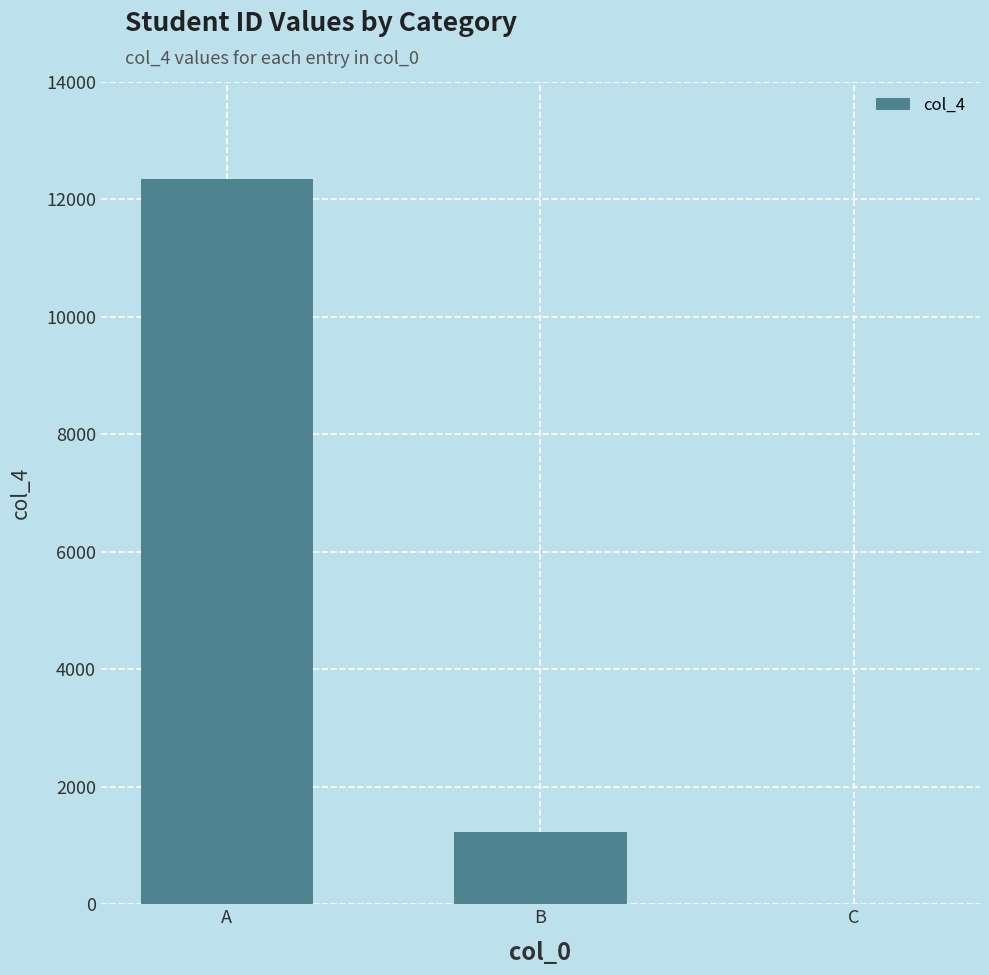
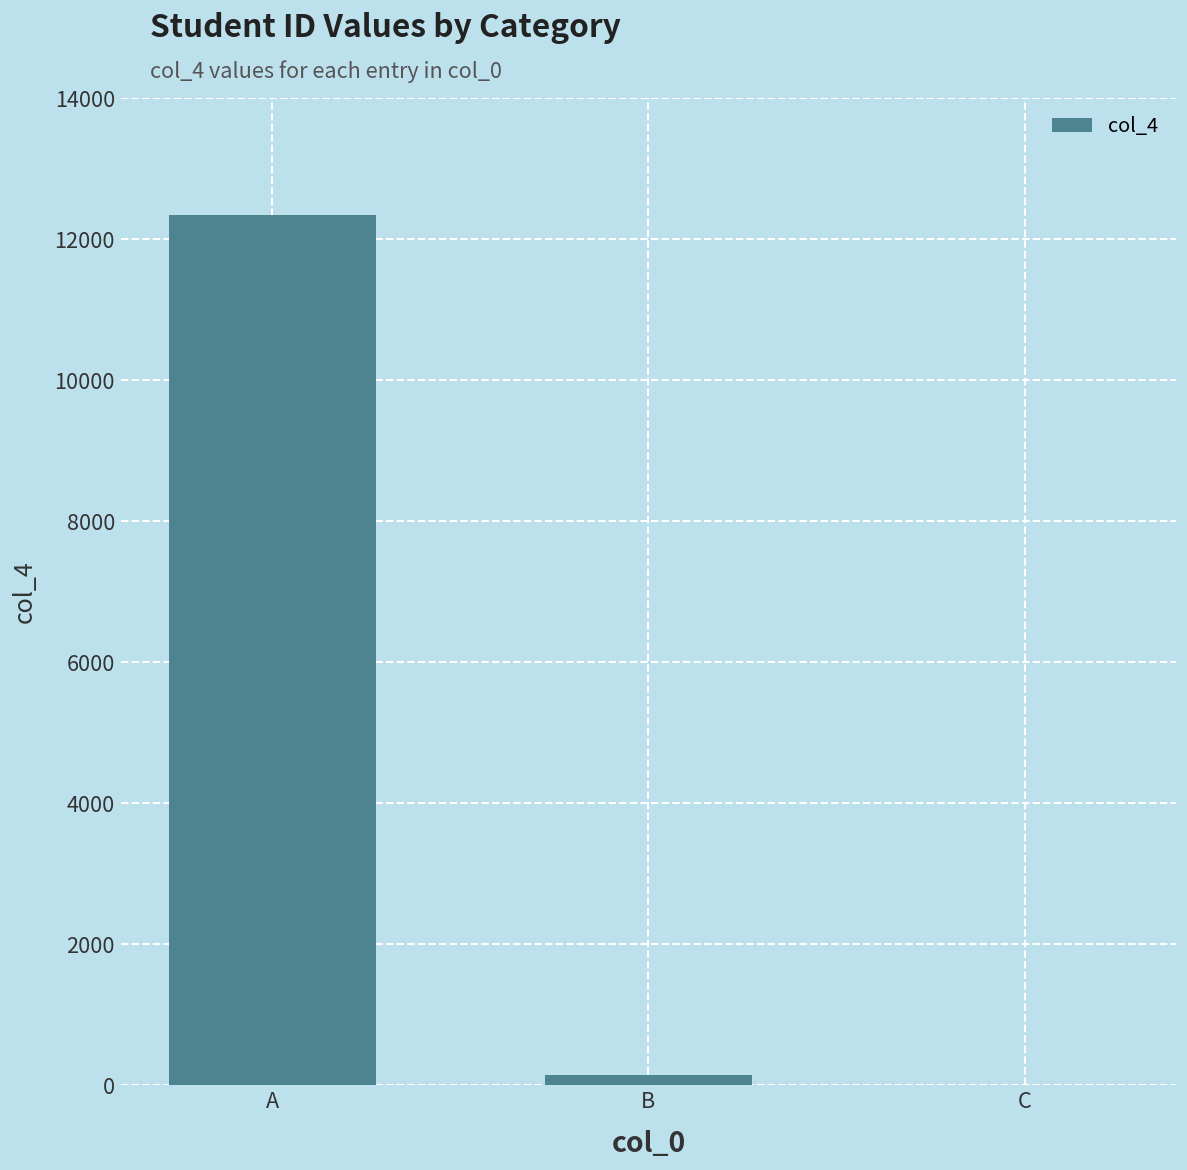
  {
    "A": 12300,
-   "B": 1200,
+   "B": 100,
    "C": 0
  }
